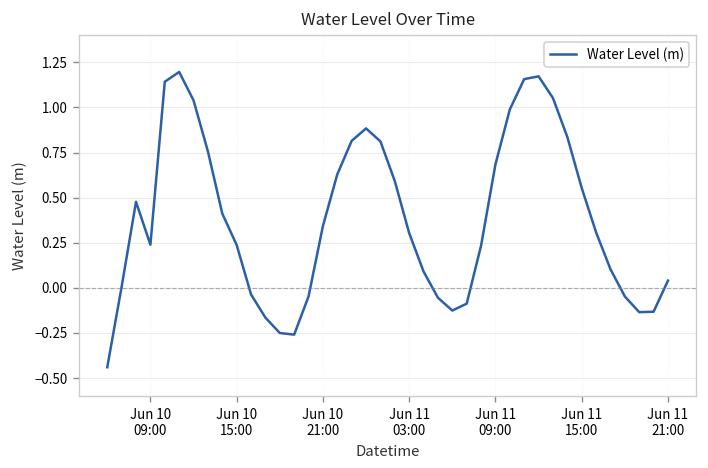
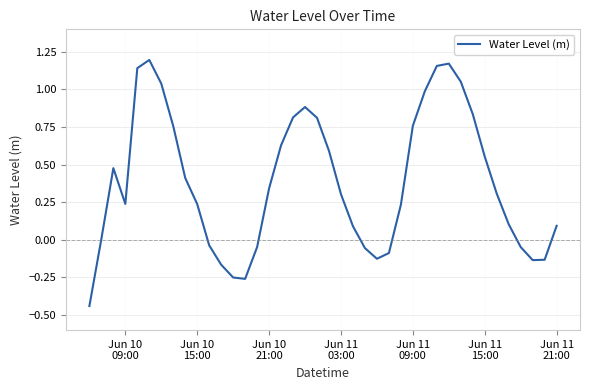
  {
    "Jun 10 09:00": 0.24,
    "Jun 10 15:00": 0.24,
    "Jun 10 21:00": 0.34,
    "Jun 11 03:00": 0.30,
-   "Jun 11 09:00": 0.68,
+   "Jun 11 09:00": 0.76,
    "Jun 11 15:00": 0.55,
-   "Jun 11 21:00": 0.04
+   "Jun 11 21:00": 0.09
  }
